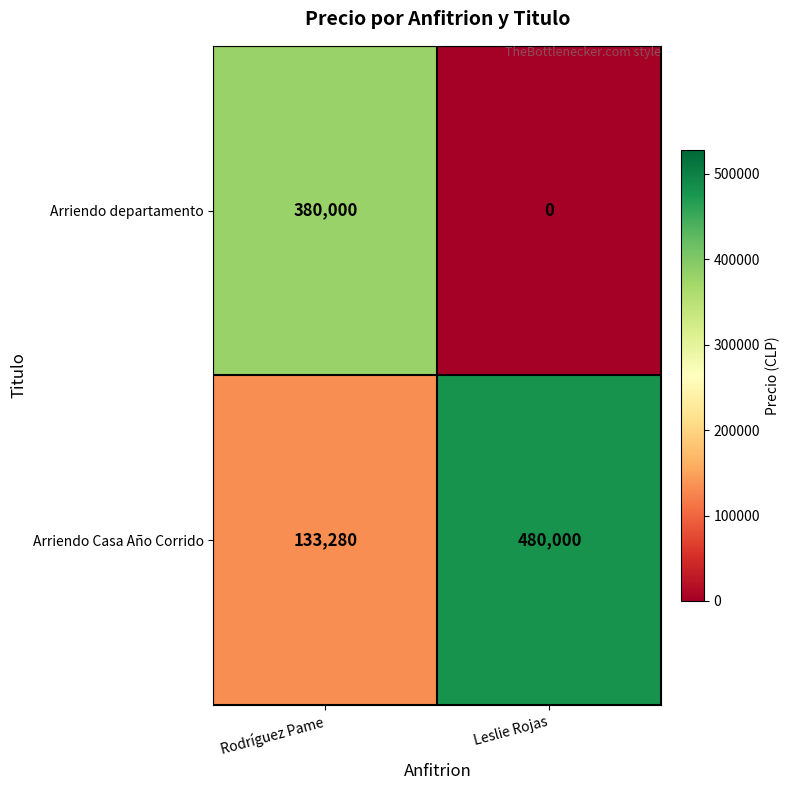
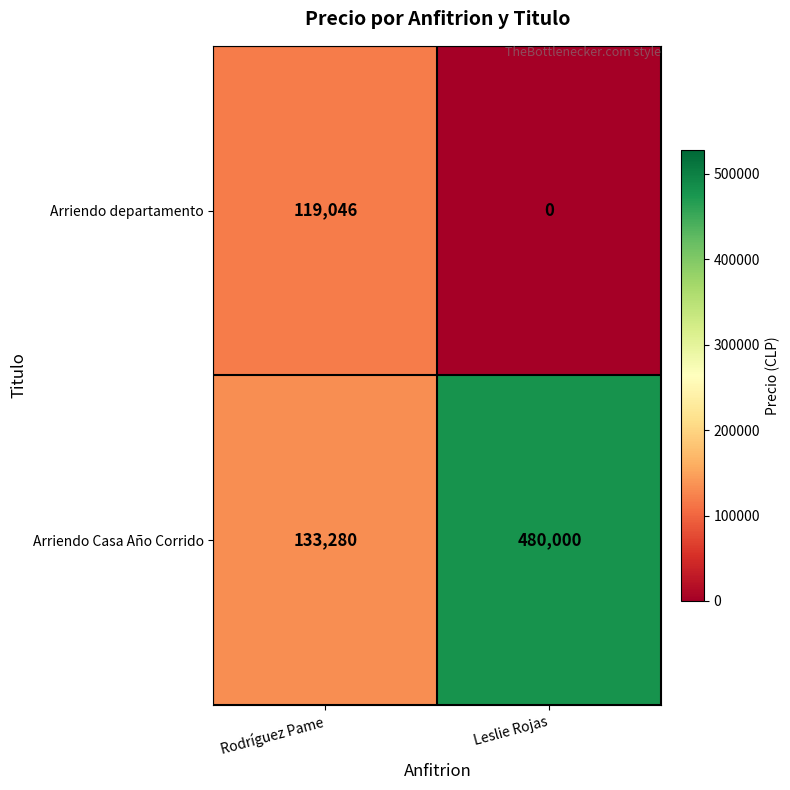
  {
    "Arriendo departamento": {
-     "Rodríguez Pame": "380,000"
+     "Rodríguez Pame": "119,046"
    },
    "Arriendo Casa Año Corrido": {
      "Rodríguez Pame": "133,280",
      "Leslie Rojas": "480,000"
    }
  }
